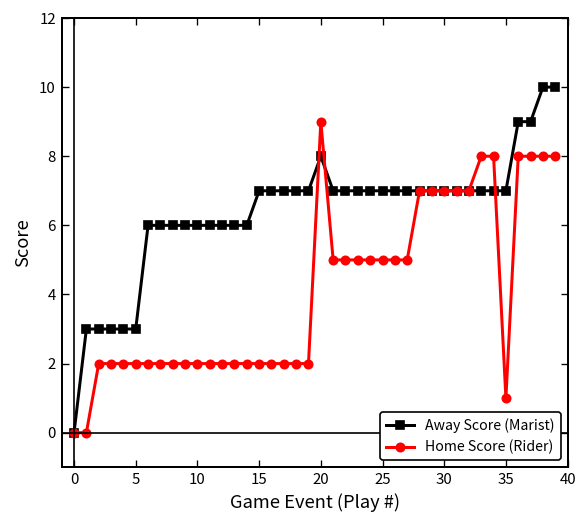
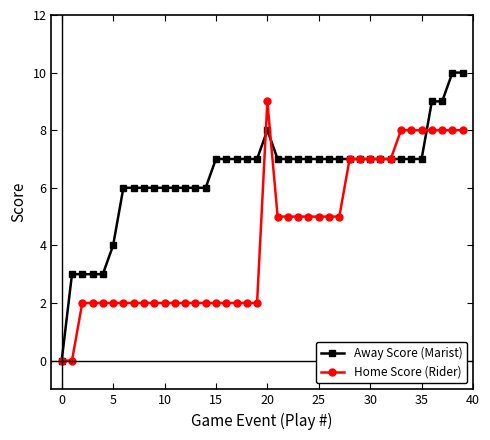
  {
    "Away Score (Marist)": {
-     "5": 3,
+     "5": 4,
      "10": 6,
      "15": 7,
      "20": 8,
      "25": 7,
      "35": 7
    },
    "Home Score (Rider)": {
      "5": 2,
      "10": 2,
      "15": 2,
      "20": 9,
      "25": 5,
-     "35": 1
+     "35": 8
    }
  }
